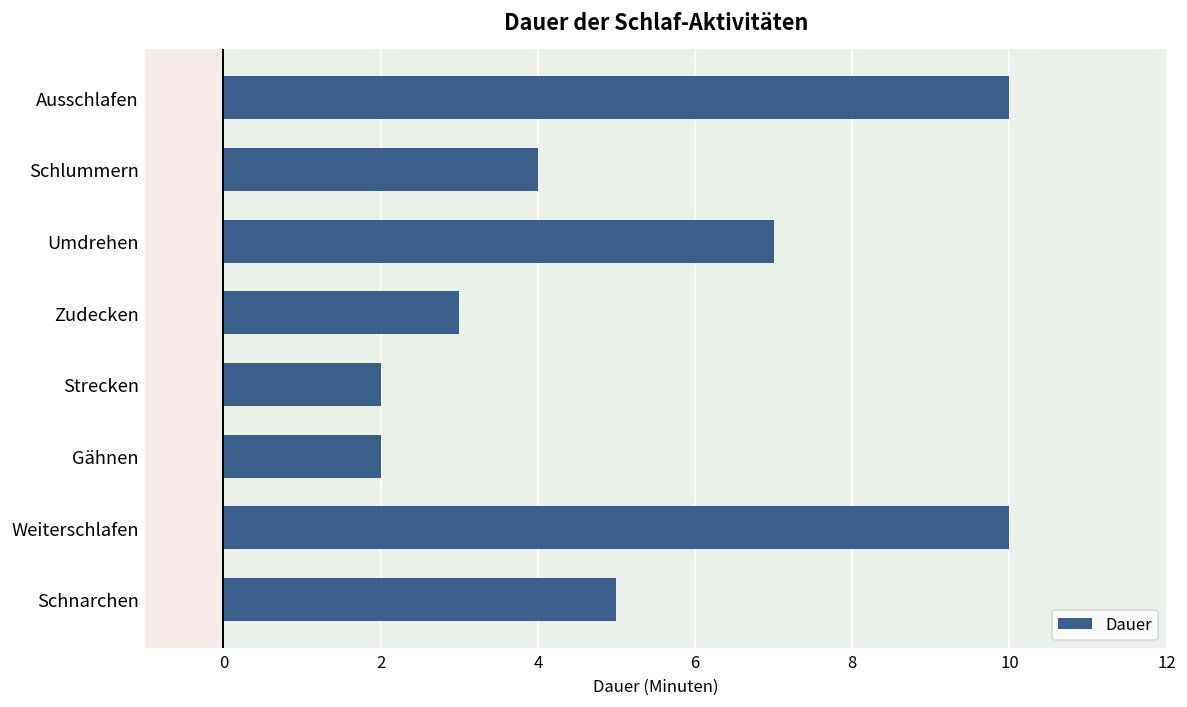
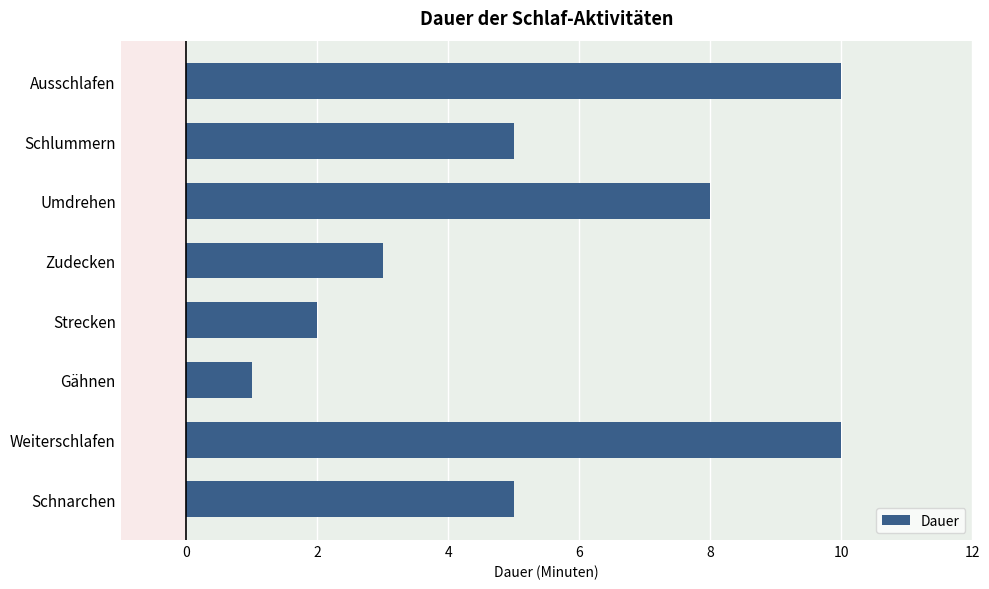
  {
    "Ausschlafen": 10,
-   "Schlummern": 4,
-   "Umdrehen": 7,
+   "Schlummern": 5,
+   "Umdrehen": 8,
    "Zudecken": 3,
    "Strecken": 2,
-   "Gähnen": 2,
+   "Gähnen": 1,
    "Weiterschlafen": 10,
    "Schnarchen": 5
  }
